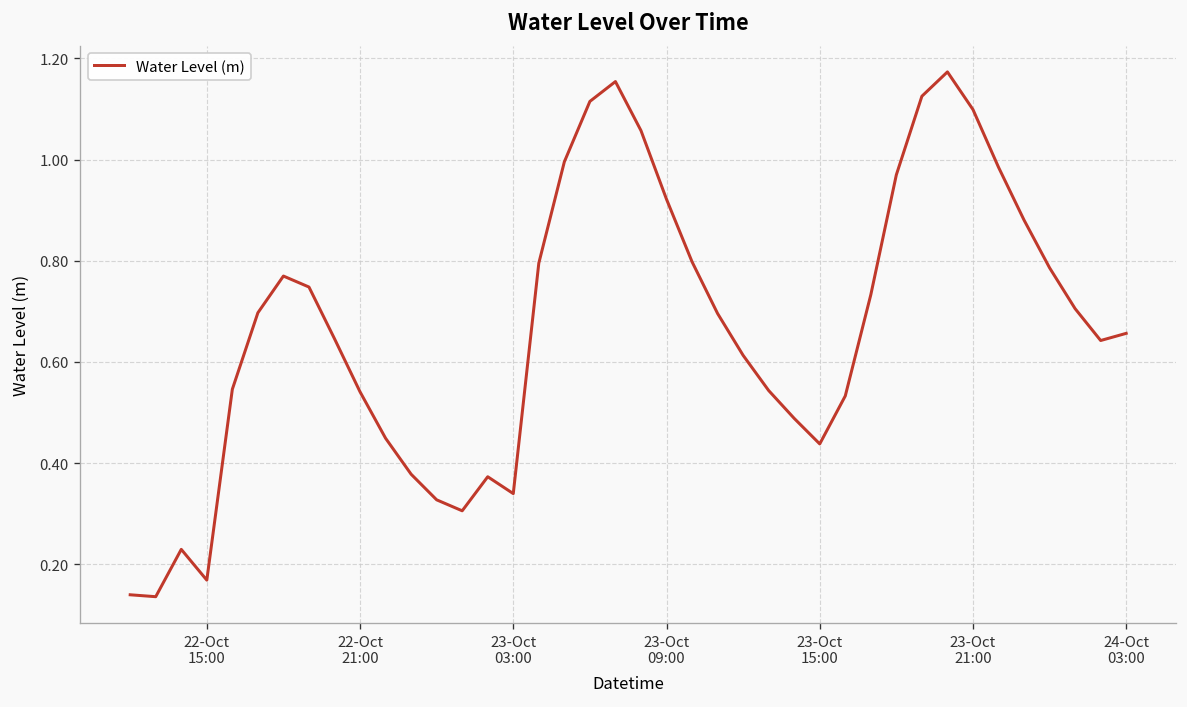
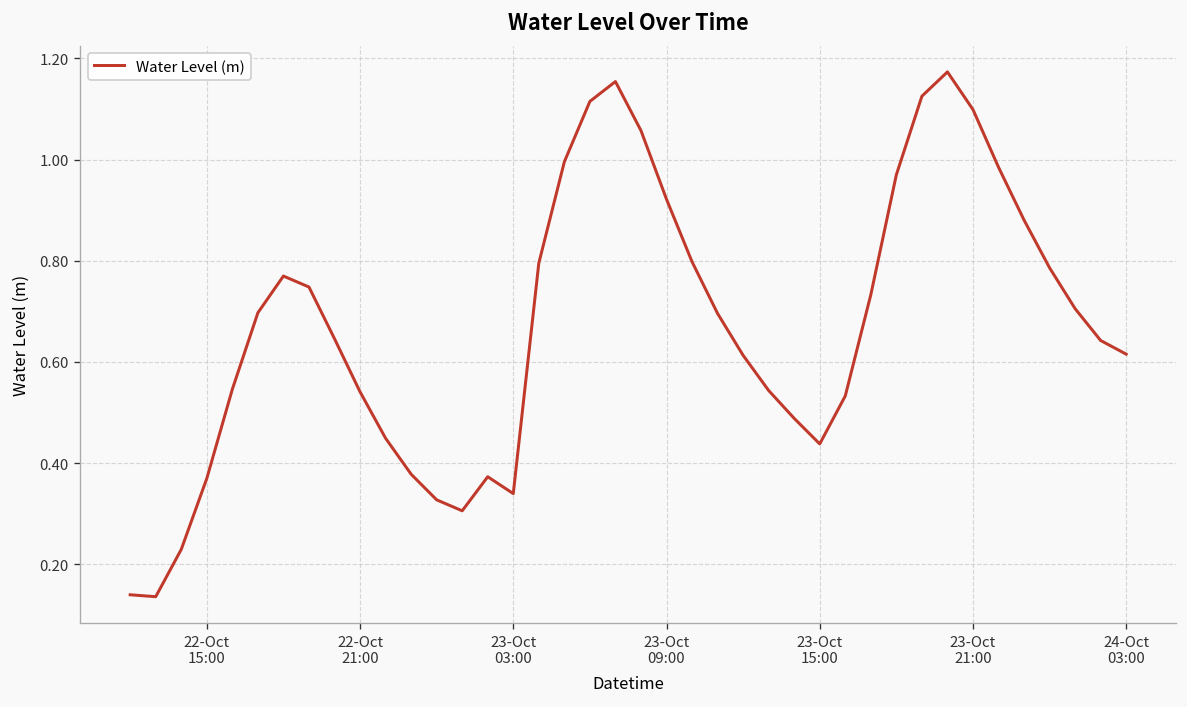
  {
-   "22-Oct 15:00": 0.17,
+   "22-Oct 15:00": 0.37,
    "22-Oct 21:00": 0.54,
    "23-Oct 03:00": 0.34,
    "23-Oct 09:00": 0.92,
    "23-Oct 15:00": 0.44,
    "23-Oct 21:00": 1.10,
-   "24-Oct 03:00": 0.66
+   "24-Oct 03:00": 0.62
  }
